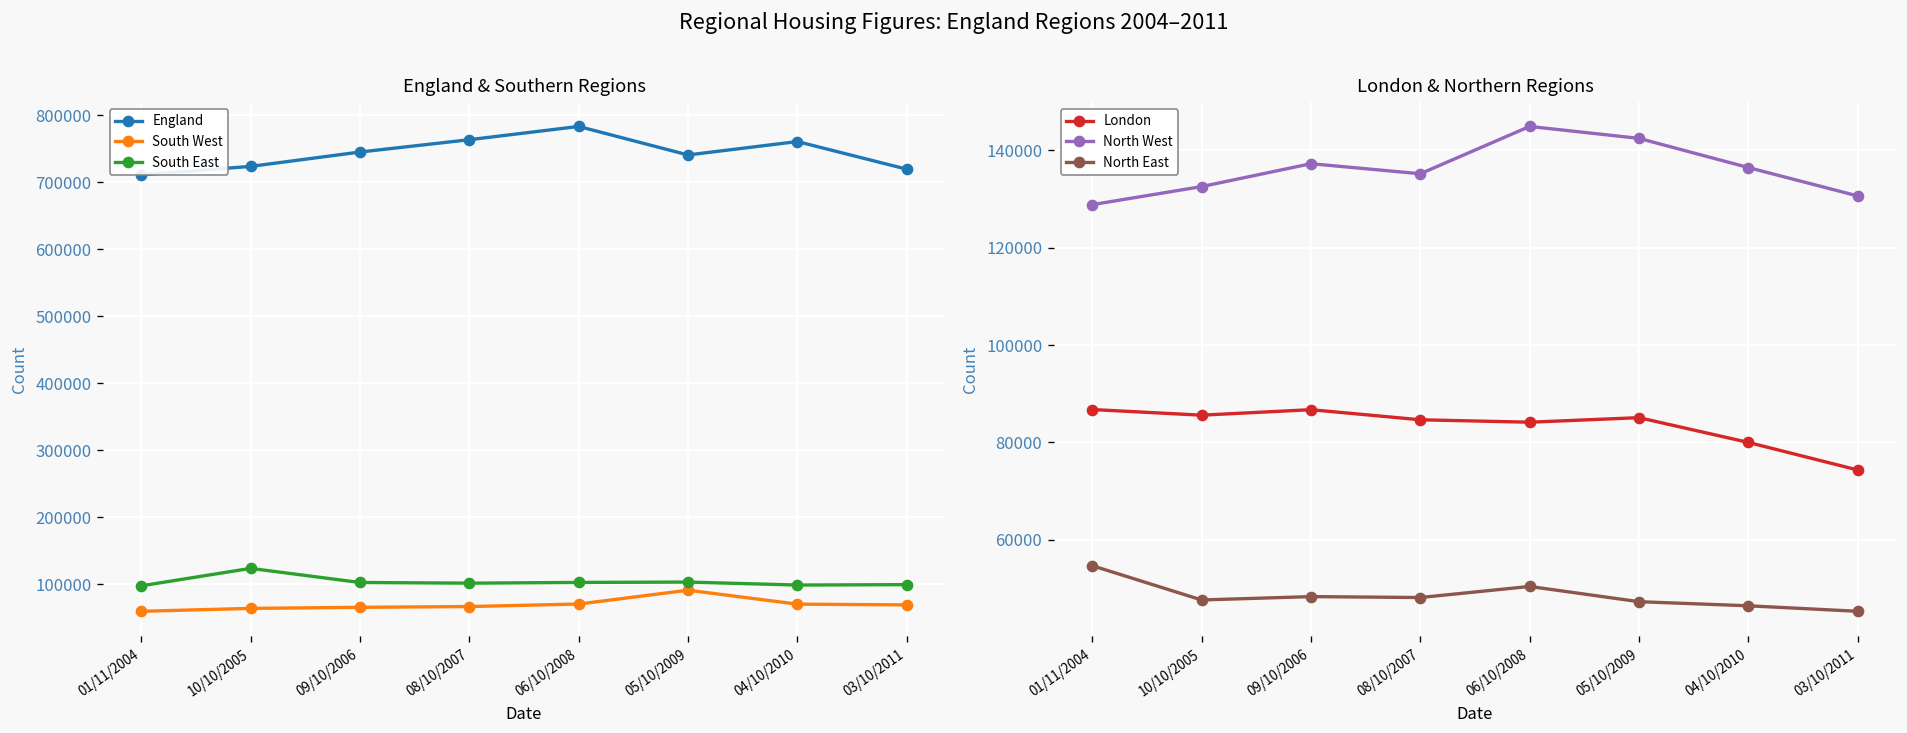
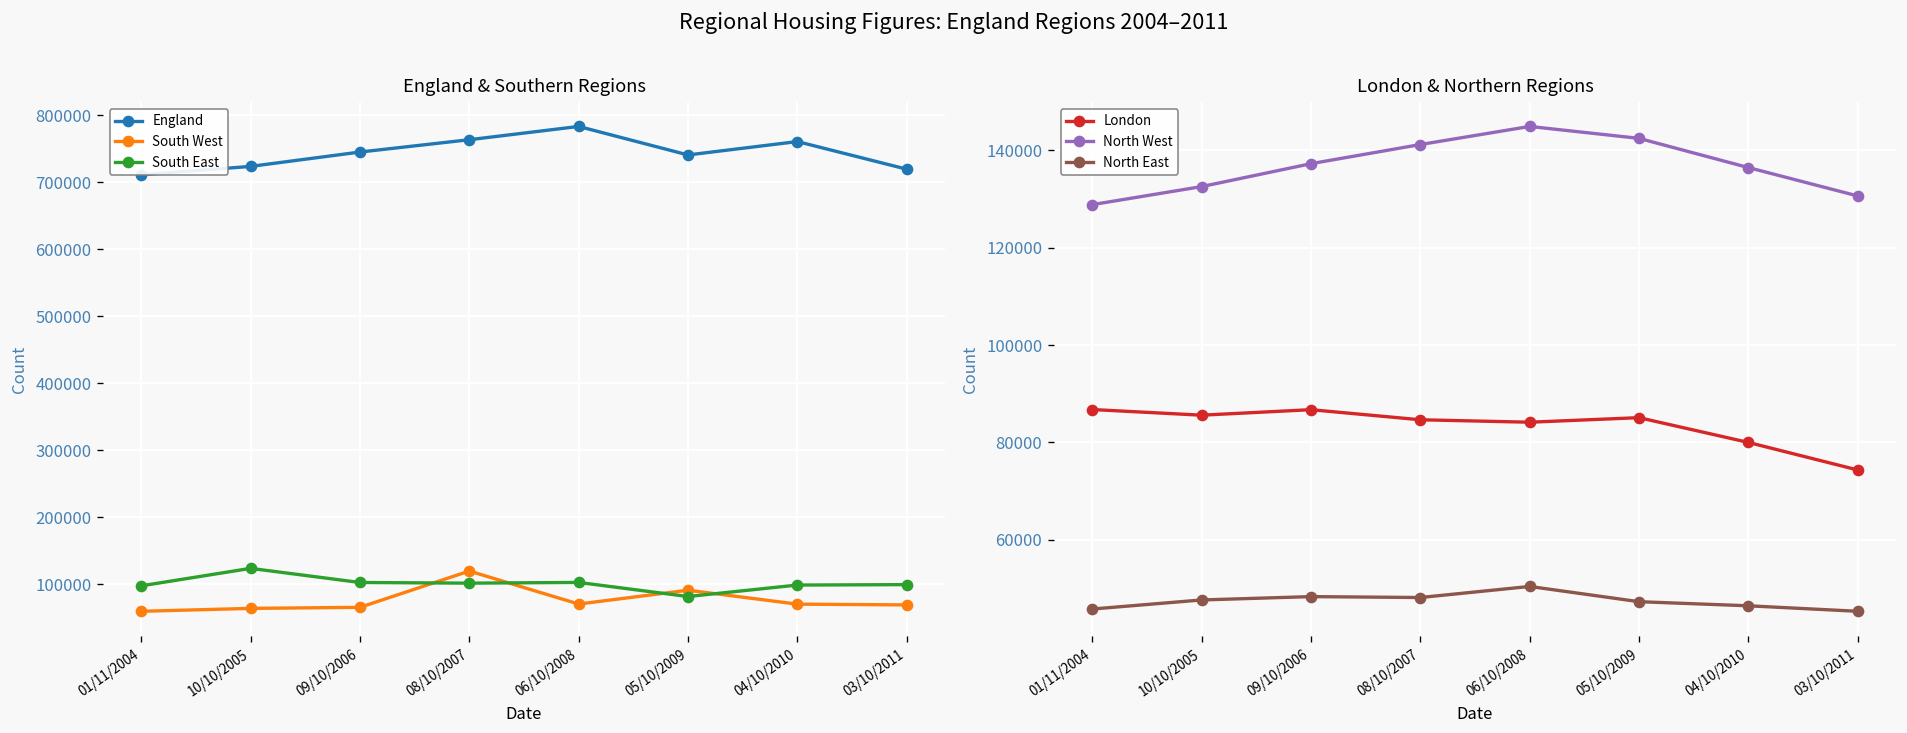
  {
    "England & Southern Regions": {
      "England": {
        "01/11/2004": 710000,
        "10/10/2005": 720000,
        "09/10/2006": 740000,
        "08/10/2007": 760000,
        "06/10/2008": 780000,
        "05/10/2009": 740000,
        "04/10/2010": 760000,
        "03/10/2011": 720000
      },
      "South West": {
        "01/11/2004": 60000,
        "10/10/2005": 60000,
        "09/10/2006": 70000,
-       "08/10/2007": 70000,
+       "08/10/2007": 120000,
        "06/10/2008": 70000,
        "05/10/2009": 90000,
        "04/10/2010": 70000,
        "03/10/2011": 70000
      },
      "South East": {
        "01/11/2004": 100000,
        "10/10/2005": 120000,
        "09/10/2006": 100000,
        "08/10/2007": 100000,
        "06/10/2008": 100000,
-       "05/10/2009": 100000,
+       "05/10/2009": 80000,
        "04/10/2010": 100000,
        "03/10/2011": 100000
      }
    },
    "London & Northern Regions": {
      "London": {
        "01/11/2004": 87000,
        "10/10/2005": 86000,
        "09/10/2006": 87000,
        "08/10/2007": 85000,
        "06/10/2008": 84000,
        "05/10/2009": 85000,
        "04/10/2010": 80000,
        "03/10/2011": 74000
      },
      "North West": {
        "01/11/2004": 129000,
        "10/10/2005": 133000,
        "09/10/2006": 137000,
-       "08/10/2007": 135000,
+       "08/10/2007": 141000,
        "06/10/2008": 145000,
        "05/10/2009": 142000,
        "04/10/2010": 136000,
        "03/10/2011": 131000
      },
      "North East": {
-       "01/11/2004": 55000,
+       "01/11/2004": 46000,
        "10/10/2005": 48000,
        "09/10/2006": 48000,
        "08/10/2007": 48000,
        "06/10/2008": 50000,
        "05/10/2009": 47000,
        "04/10/2010": 46000,
        "03/10/2011": 45000
      }
    }
  }
